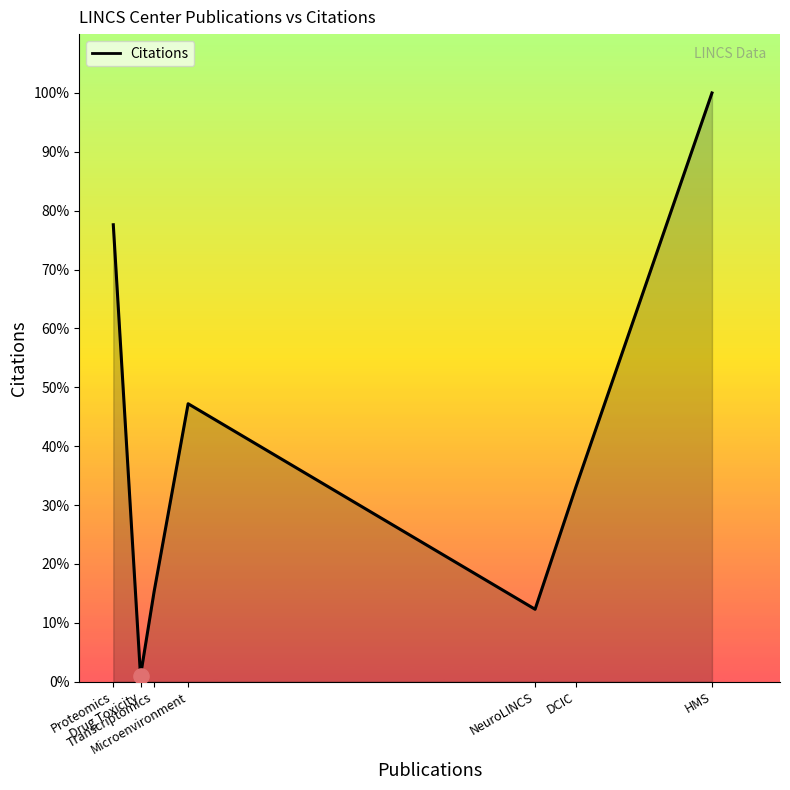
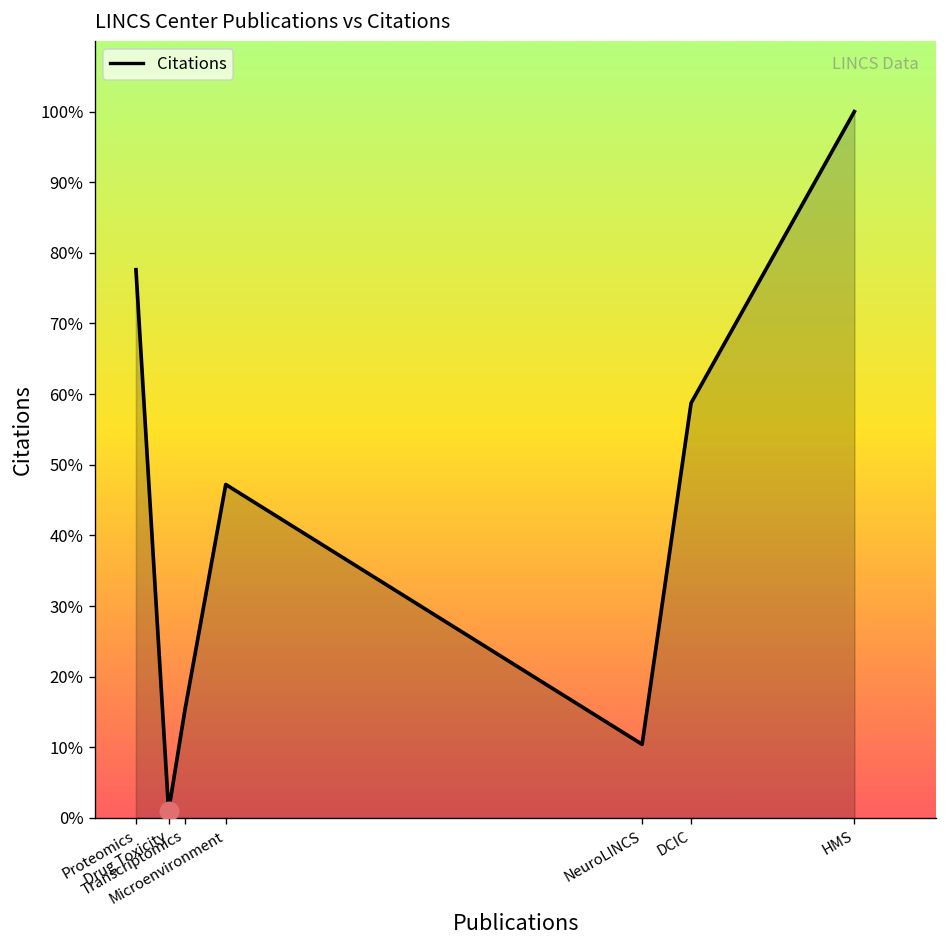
  {
    "Citations": {
      "Proteomics": "78%",
      "Transcriptomics": "15%",
      "Microenvironment": "47%",
-     "NeuroLINCS": "12%",
-     "DCIC": "33%",
+     "NeuroLINCS": "10%",
+     "DCIC": "59%",
      "HMS": "100%"
    }
  }
